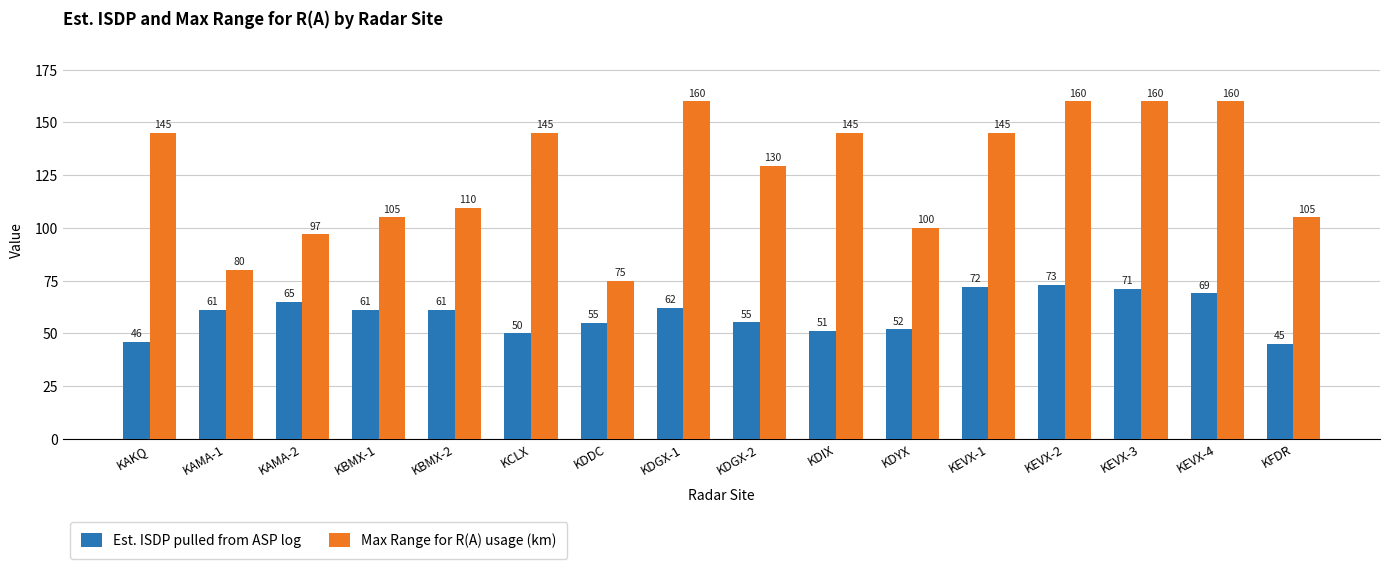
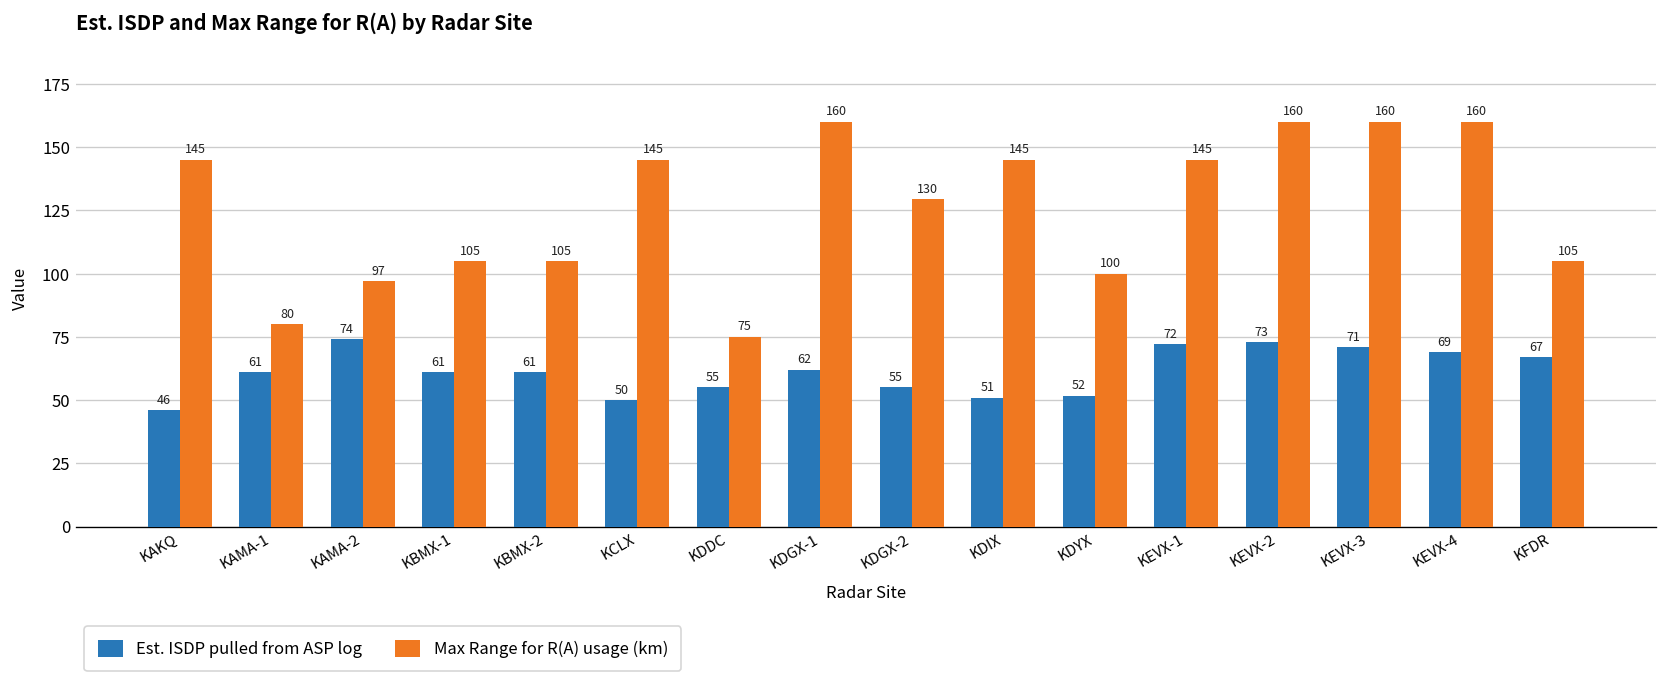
  {
    "Est. ISDP pulled from ASP log": {
      "KAKQ": 46,
      "KAMA-1": 61,
-     "KAMA-2": 65,
+     "KAMA-2": 74,
      "KBMX-1": 61,
      "KBMX-2": 61,
      "KCLX": 50,
      "KDDC": 55,
      "KDGX-1": 62,
      "KDGX-2": 55,
      "KDIX": 51,
      "KDYX": 52,
      "KEVX-1": 72,
      "KEVX-2": 73,
      "KEVX-3": 71,
      "KEVX-4": 69,
-     "KFDR": 45
+     "KFDR": 67
    },
    "Max Range for R(A) usage (km)": {
      "KAKQ": 145,
      "KAMA-1": 80,
      "KAMA-2": 97,
      "KBMX-1": 105,
-     "KBMX-2": 110,
+     "KBMX-2": 105,
      "KCLX": 145,
      "KDDC": 75,
      "KDGX-1": 160,
      "KDGX-2": 130,
      "KDIX": 145,
      "KDYX": 100,
      "KEVX-1": 145,
      "KEVX-2": 160,
      "KEVX-3": 160,
      "KEVX-4": 160,
      "KFDR": 105
    }
  }
